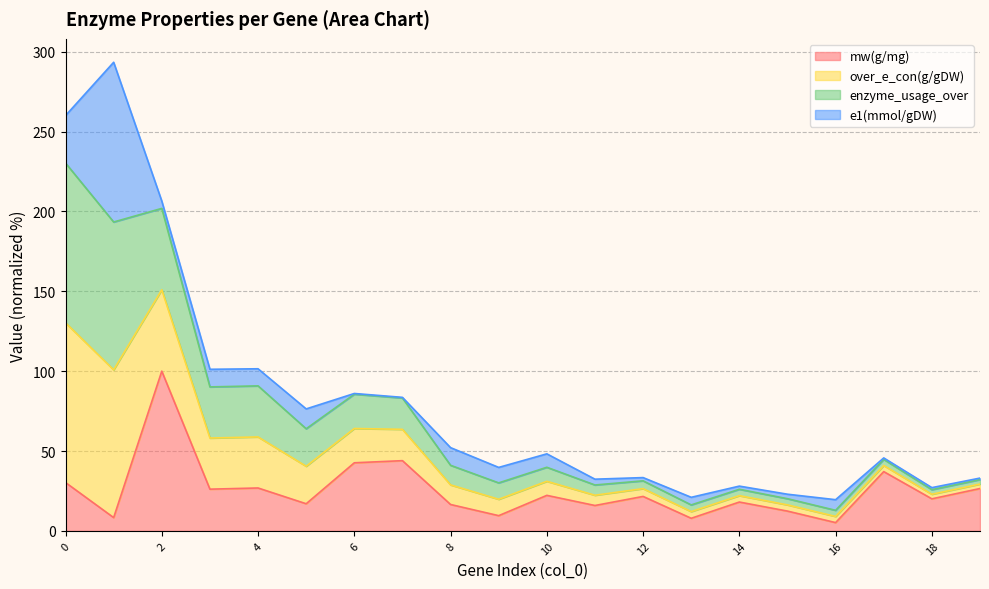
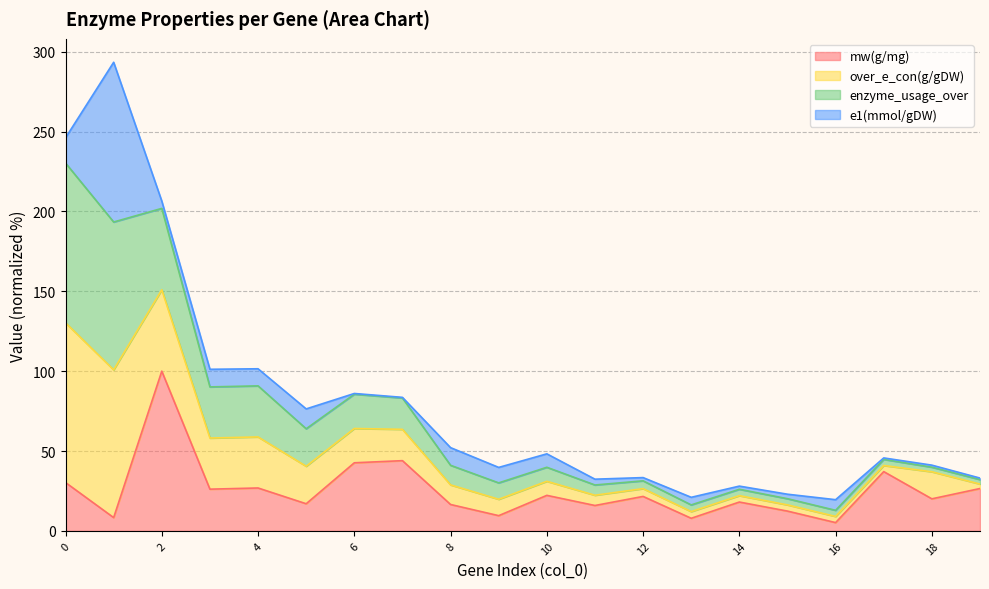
  {
    "mw(g/mg)": {
      "0": 30,
      "2": 100,
      "4": 27,
      "6": 43,
      "8": 17,
      "10": 22,
      "12": 22,
      "14": 18,
      "16": 5,
      "18": 20
    },
    "over_e_con(g/gDW)": {
      "0": 100,
      "2": 51,
      "4": 32,
      "6": 21,
      "8": 12,
      "10": 9,
      "12": 5,
      "14": 4,
      "16": 4,
-     "18": 3
+     "18": 17
    },
    "enzyme_usage_over": {
      "0": 100,
      "2": 51,
      "4": 32,
      "8": 12,
      "10": 9,
      "12": 5,
      "14": 4,
      "16": 4
    },
    "e1(mmol/gDW)": {
-     "0": 30,
+     "0": 16,
      "2": 5,
      "4": 11,
      "8": 11,
      "10": 8,
      "12": 2,
      "14": 2,
      "16": 7
    }
  }
